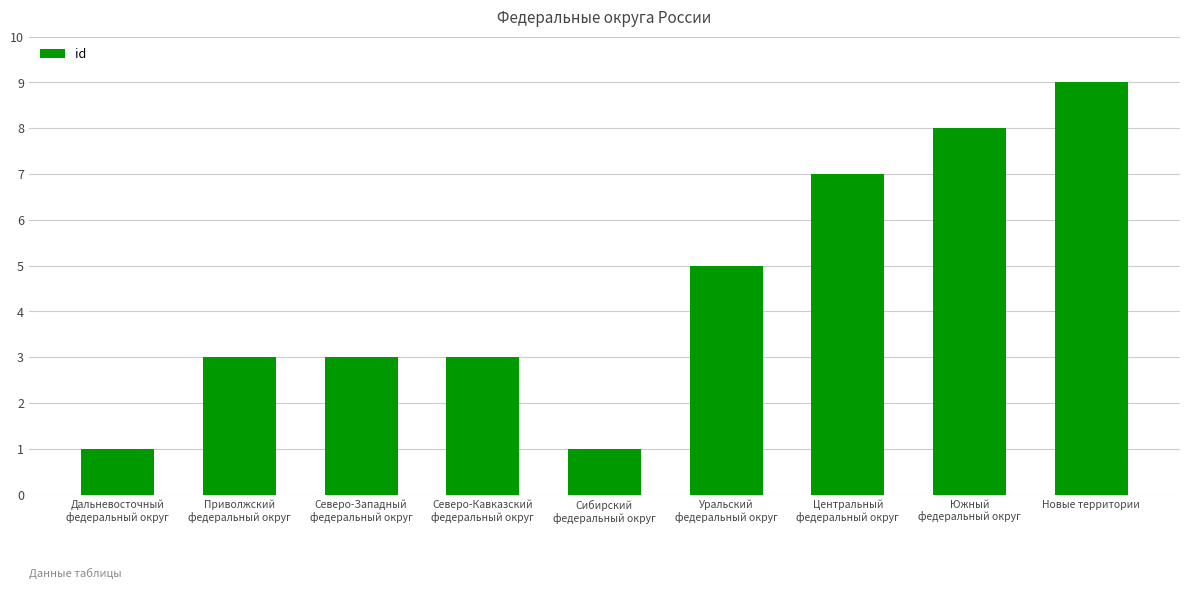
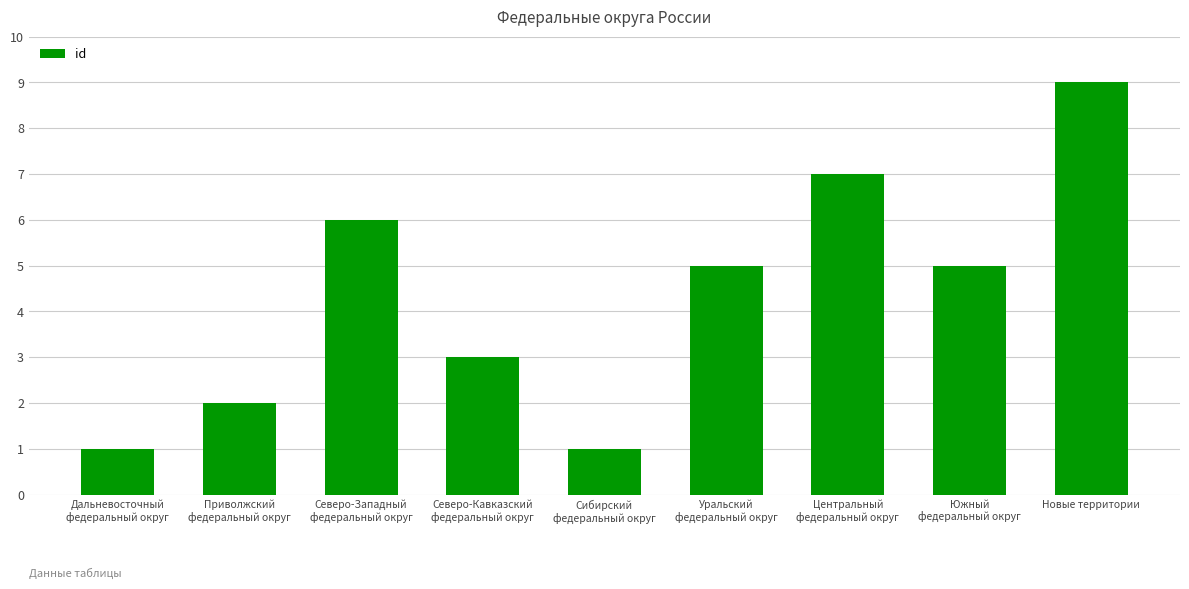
  {
    "Дальневосточный федеральный округ": 1,
-   "Приволжский федеральный округ": 3,
-   "Северо-Западный федеральный округ": 3,
+   "Приволжский федеральный округ": 2,
+   "Северо-Западный федеральный округ": 6,
    "Северо-Кавказский федеральный округ": 3,
    "Сибирский федеральный округ": 1,
    "Уральский федеральный округ": 5,
    "Центральный федеральный округ": 7,
-   "Южный федеральный округ": 8,
+   "Южный федеральный округ": 5,
    "Новые территории": 9
  }
